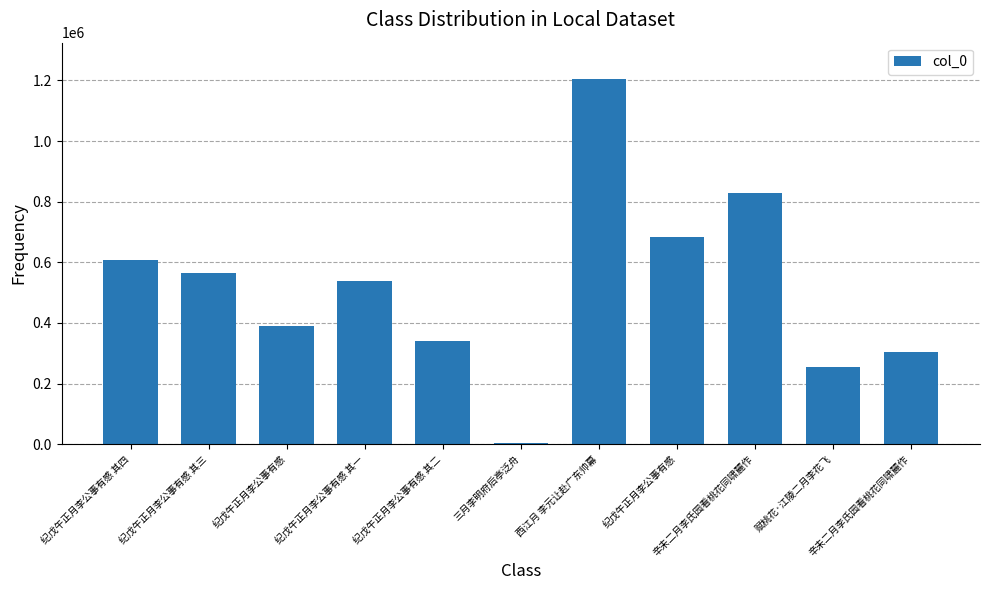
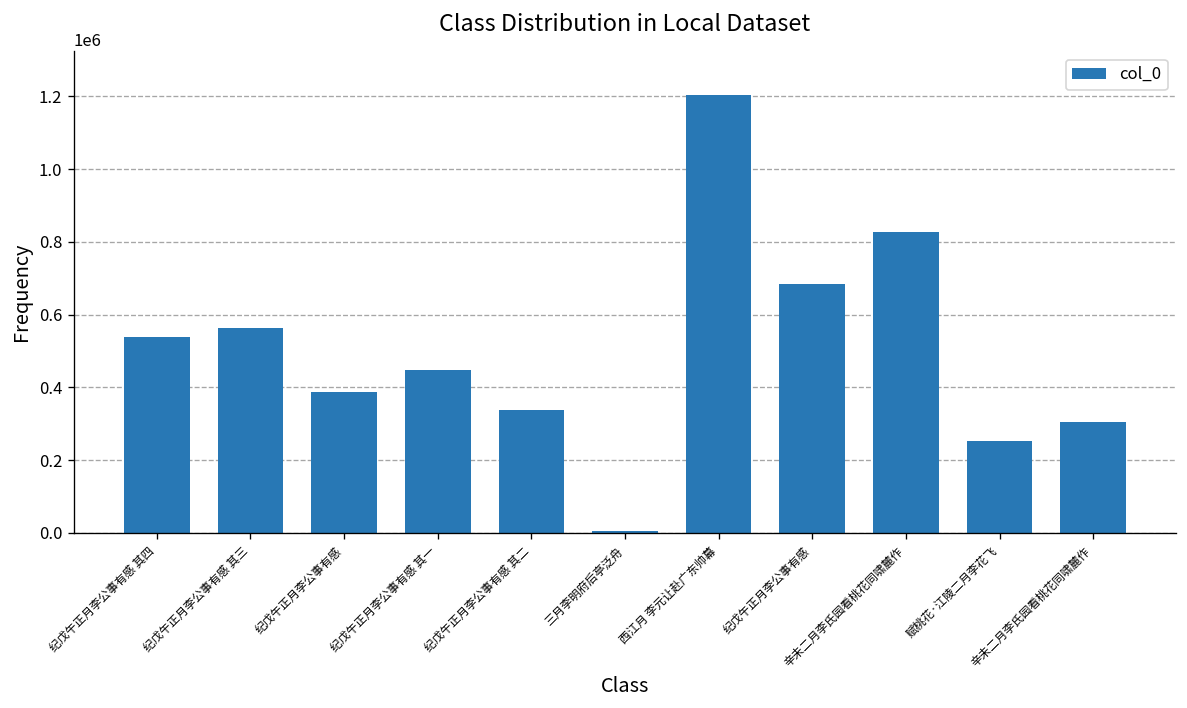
  {
-   "纪戊午正月李公事有感 其四": 610000,
+   "纪戊午正月李公事有感 其四": 540000,
    "纪戊午正月李公事有感 其三": 560000,
-   "纪戊午正月李公事有感 其一": 540000,
+   "纪戊午正月李公事有感 其一": 450000,
    "纪戊午正月李公事有感 其二": 340000,
    "西江月 李元让赴广东帅幕": 1200000,
    "赋桃花·江陵二月李花飞": 250000
  }
